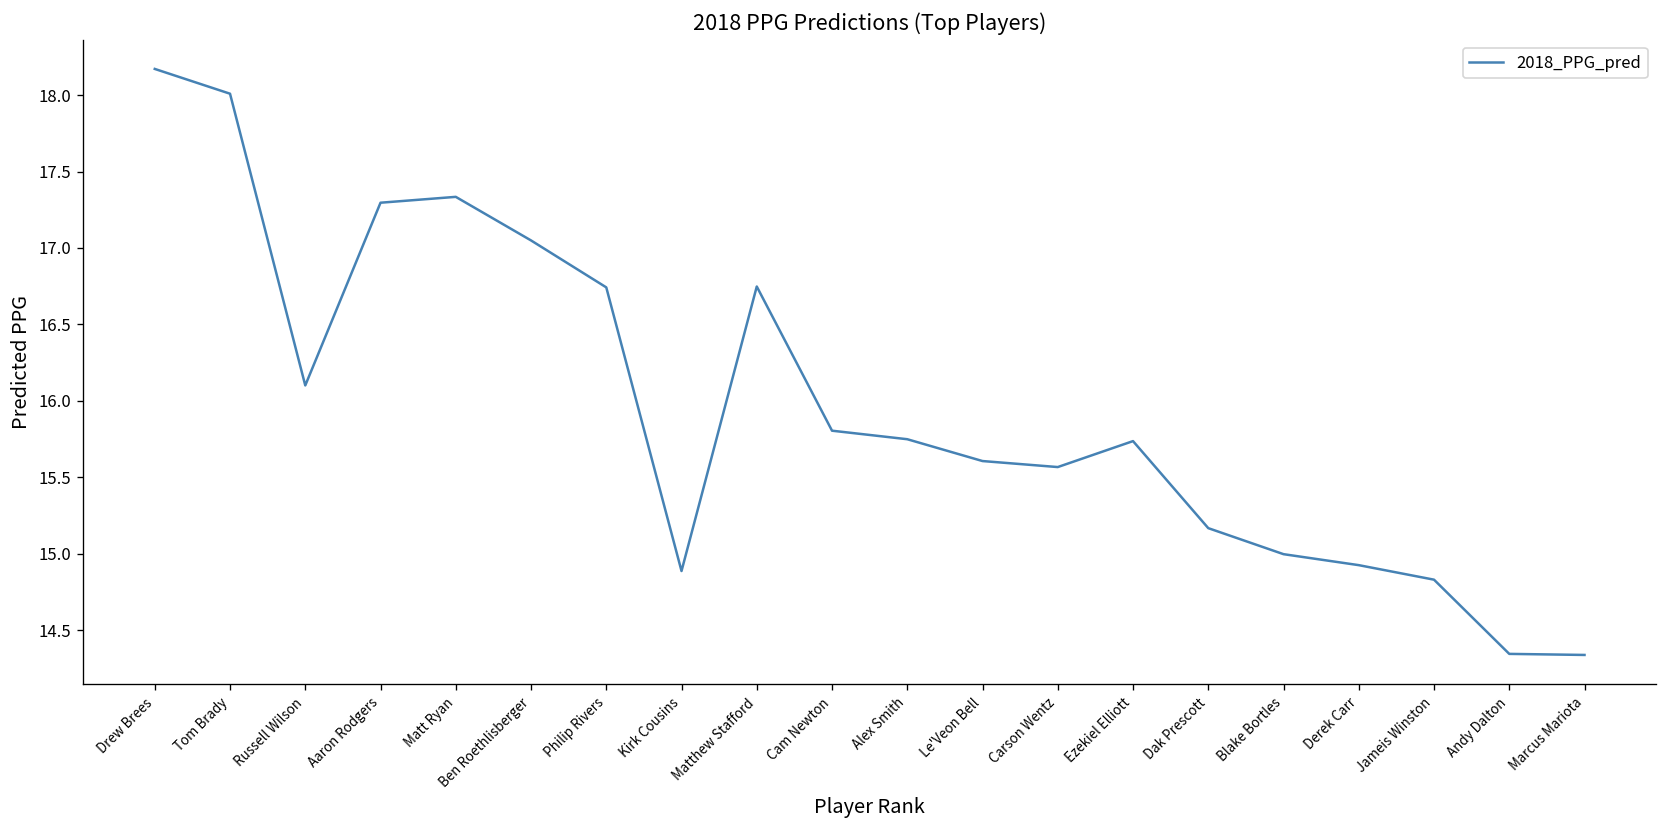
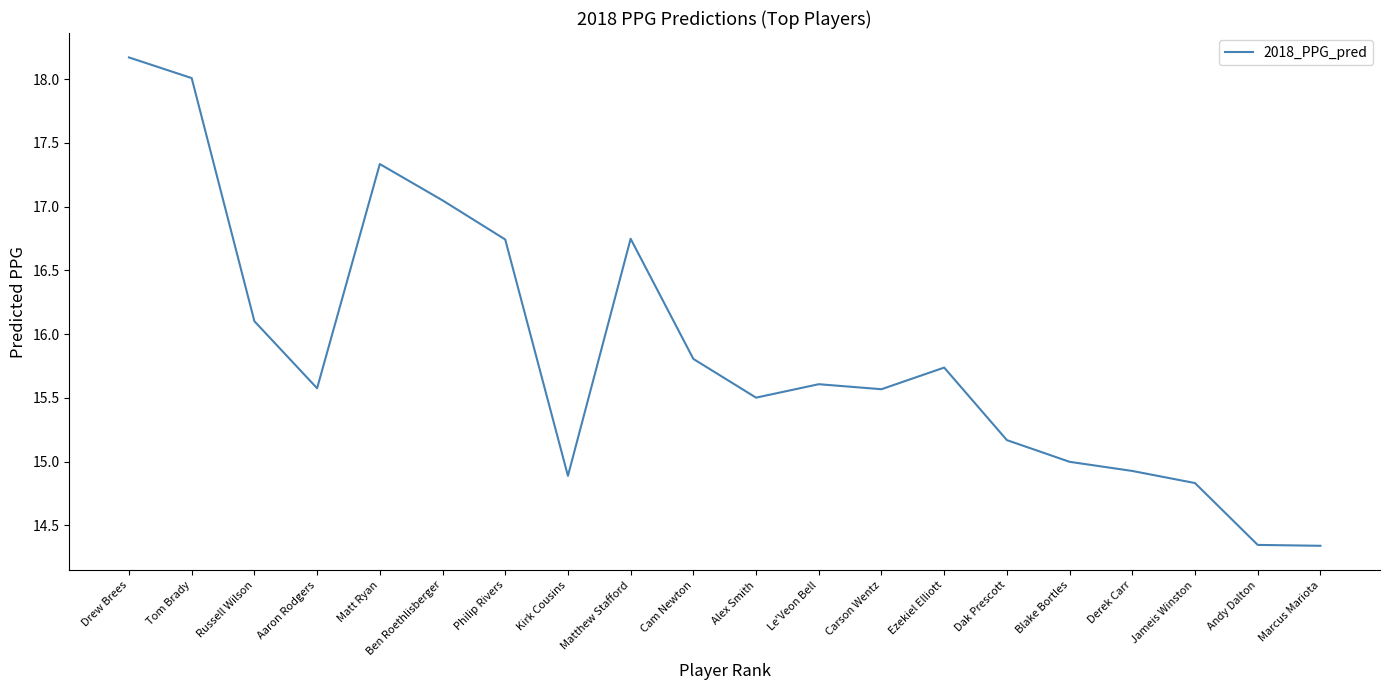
  {
    "Drew Brees": 18.17,
    "Tom Brady": 18.01,
    "Russell Wilson": 16.10,
-   "Aaron Rodgers": 17.30,
+   "Aaron Rodgers": 15.58,
    "Matt Ryan": 17.33,
    "Ben Roethlisberger": 17.05,
    "Philip Rivers": 16.74,
    "Kirk Cousins": 14.89,
    "Matthew Stafford": 16.75,
    "Cam Newton": 15.81,
-   "Alex Smith": 15.75,
+   "Alex Smith": 15.50,
    "Le'Veon Bell": 15.61,
    "Carson Wentz": 15.57,
    "Ezekiel Elliott": 15.74,
    "Dak Prescott": 15.17,
    "Blake Bortles": 15.00,
    "Derek Carr": 14.93,
    "Jameis Winston": 14.83,
    "Andy Dalton": 14.35,
    "Marcus Mariota": 14.34
  }
